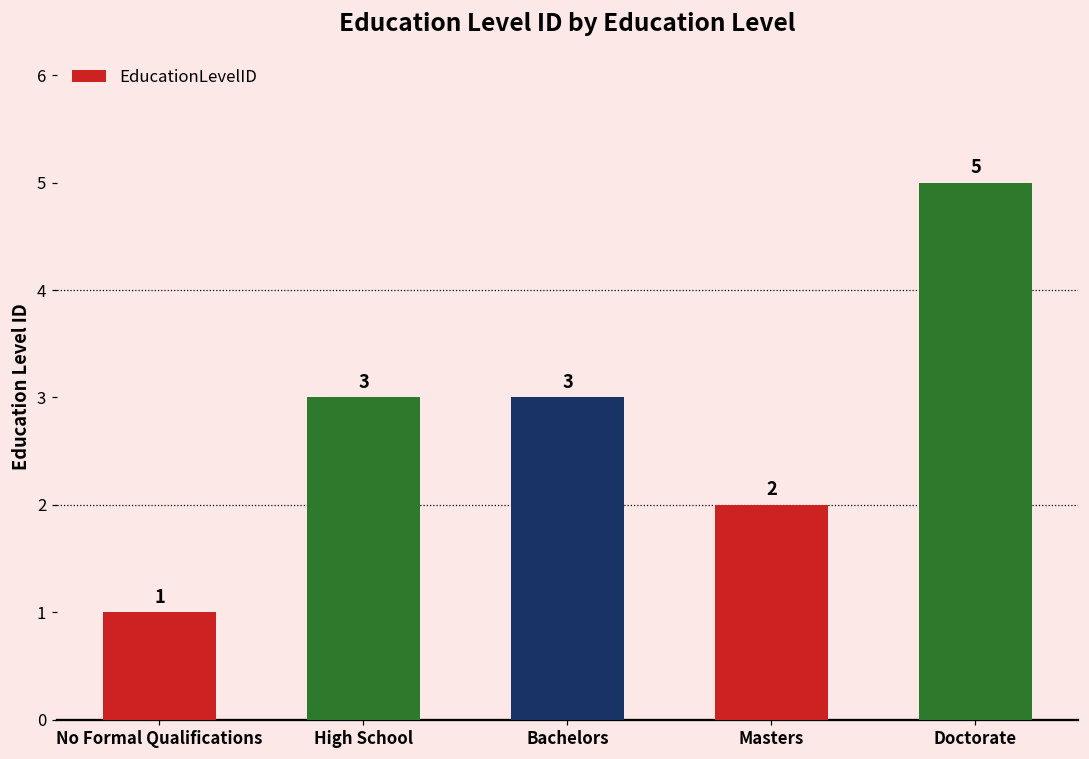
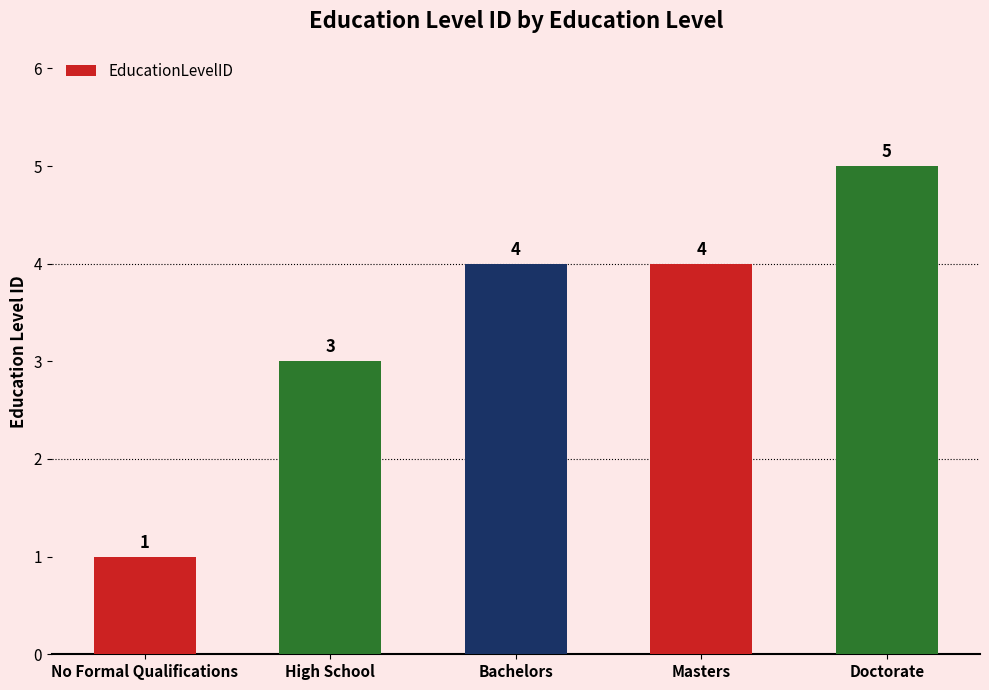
  {
    "No Formal Qualifications": 1,
    "High School": 3,
-   "Bachelors": 3,
-   "Masters": 2,
+   "Bachelors": 4,
+   "Masters": 4,
    "Doctorate": 5
  }
